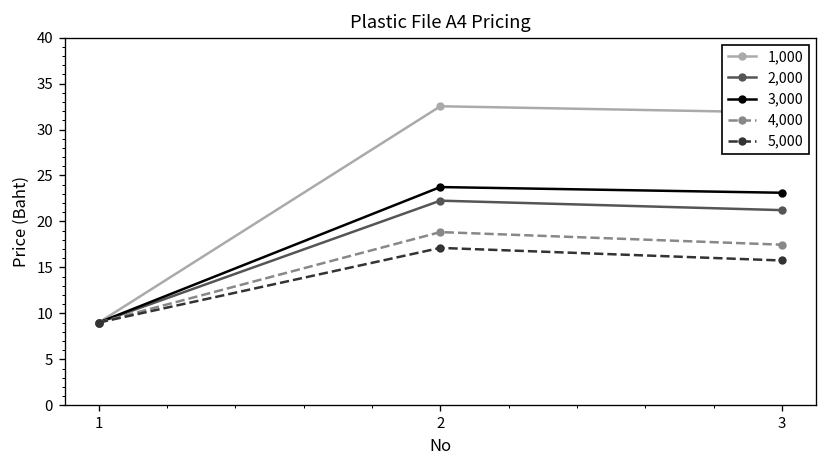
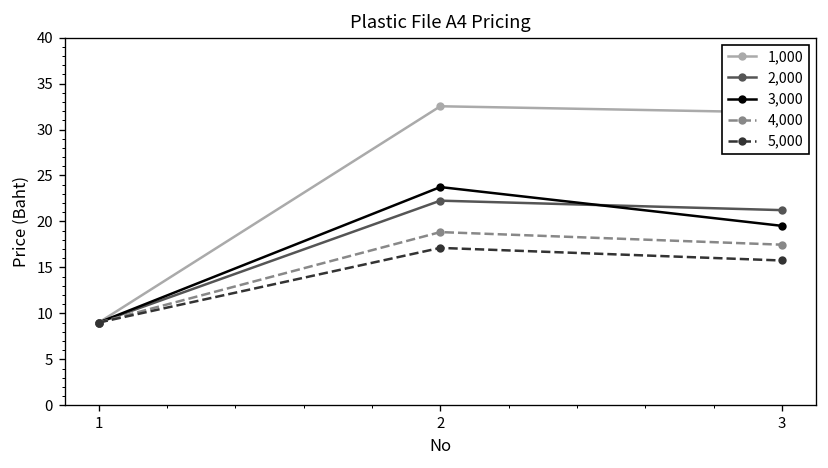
  {
    "3,000": {
      "2": 24,
-     "3": 23
+     "3": 20
    }
  }
